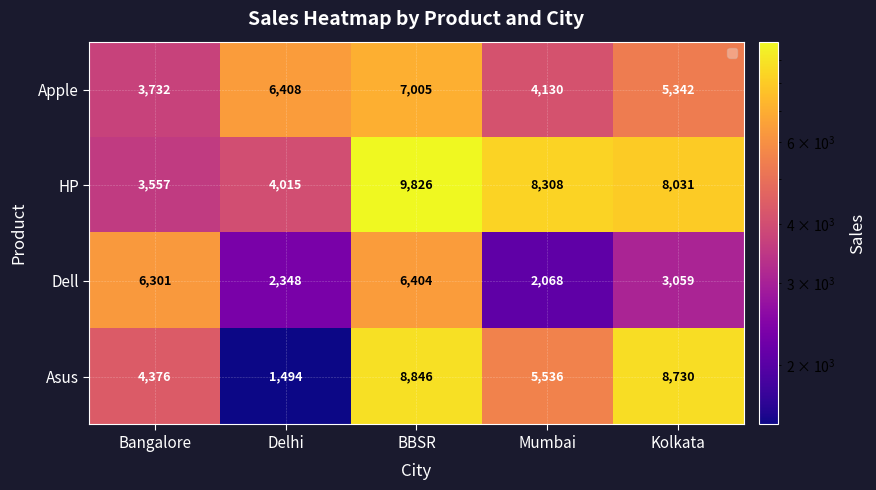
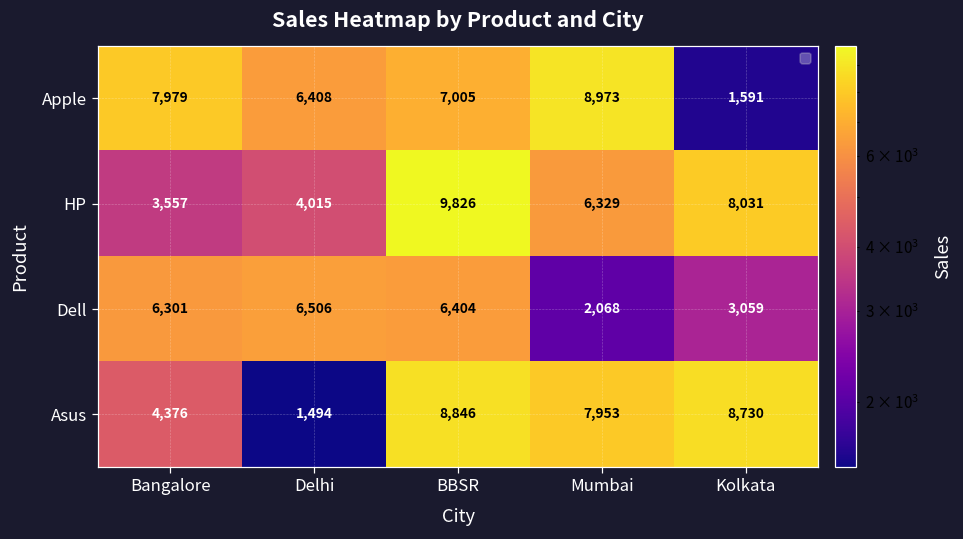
  {
    "Apple": {
-     "Bangalore": "3,732",
+     "Bangalore": "7,979",
      "Delhi": "6,408",
      "BBSR": "7,005",
-     "Mumbai": "4,130",
-     "Kolkata": "5,342"
+     "Mumbai": "8,973",
+     "Kolkata": "1,591"
    },
    "HP": {
      "Bangalore": "3,557",
      "Delhi": "4,015",
      "BBSR": "9,826",
-     "Mumbai": "8,308",
+     "Mumbai": "6,329",
      "Kolkata": "8,031"
    },
    "Dell": {
      "Bangalore": "6,301",
-     "Delhi": "2,348",
+     "Delhi": "6,506",
      "BBSR": "6,404",
      "Mumbai": "2,068",
      "Kolkata": "3,059"
    },
    "Asus": {
      "Bangalore": "4,376",
      "Delhi": "1,494",
      "BBSR": "8,846",
-     "Mumbai": "5,536",
+     "Mumbai": "7,953",
      "Kolkata": "8,730"
    }
  }
